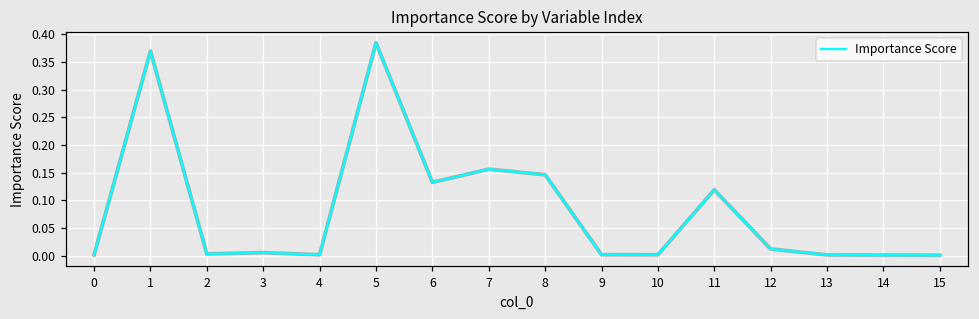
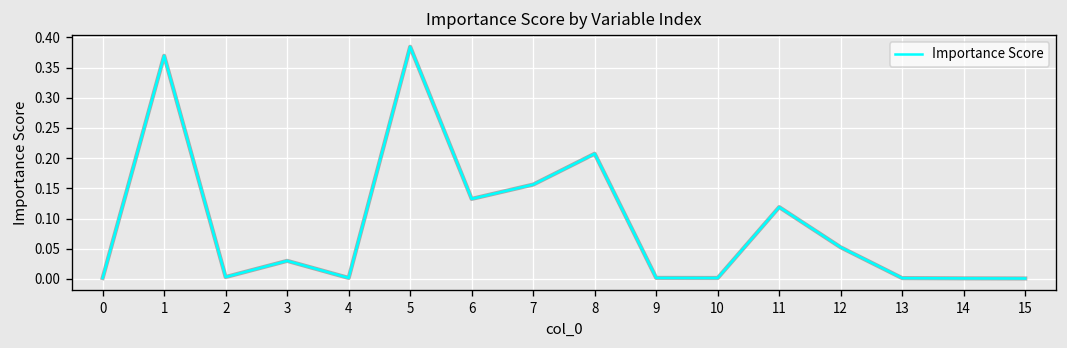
  {
    "0": 0.00,
    "1": 0.37,
    "2": 0.00,
-   "3": 0.01,
+   "3": 0.03,
    "4": 0.00,
    "5": 0.38,
    "6": 0.13,
    "7": 0.16,
-   "8": 0.15,
+   "8": 0.21,
    "9": 0.00,
    "10": 0.00,
    "11": 0.12,
-   "12": 0.01,
+   "12": 0.05,
    "13": 0.00,
    "14": 0.00,
    "15": 0.00
  }
